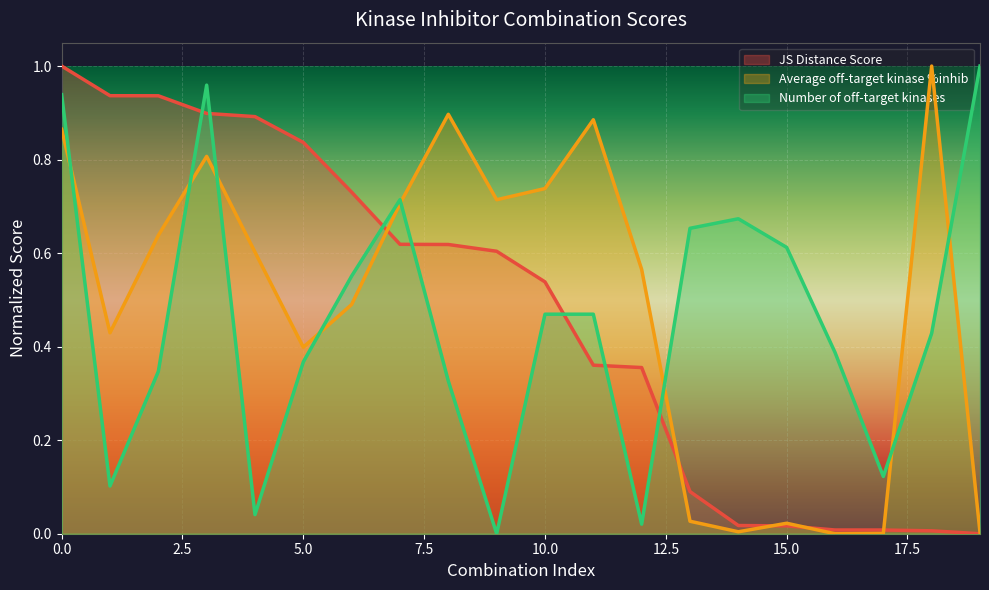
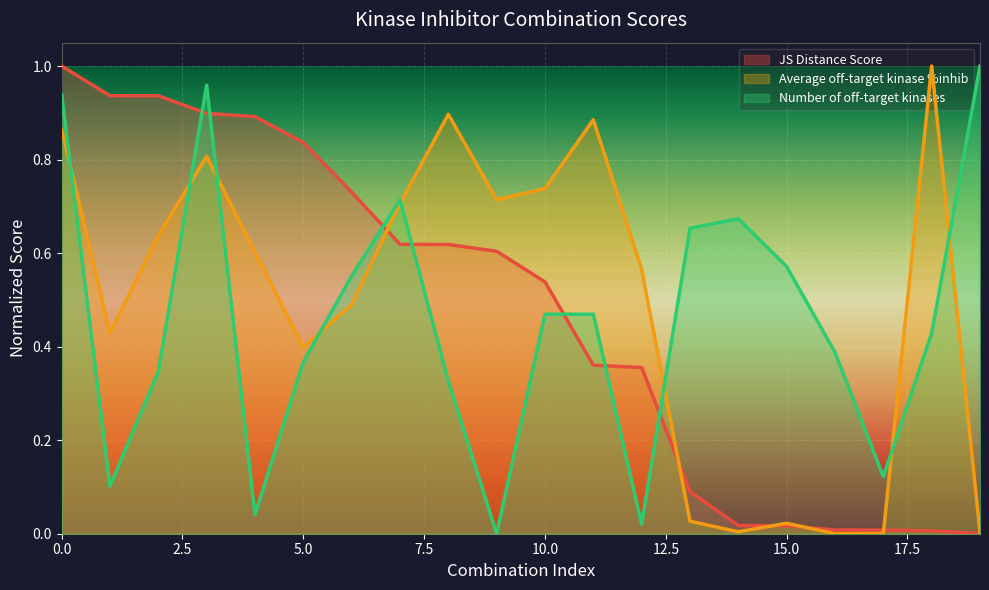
  {
    "Number of off-target kinases": {
      "0.0": 0.94,
      "5.0": 0.37,
      "10.0": 0.47,
-     "15.0": 0.61
+     "15.0": 0.57
    }
  }
